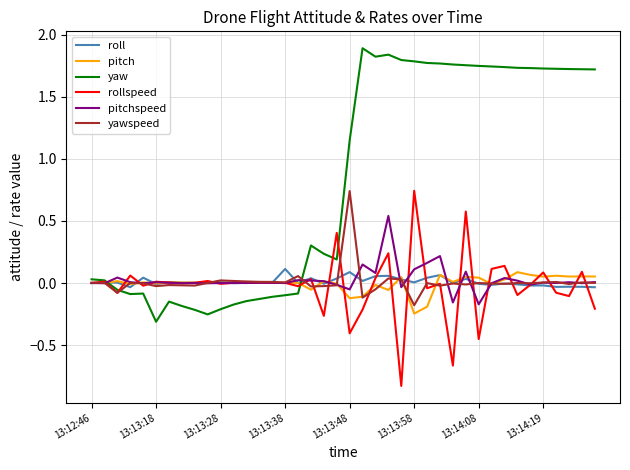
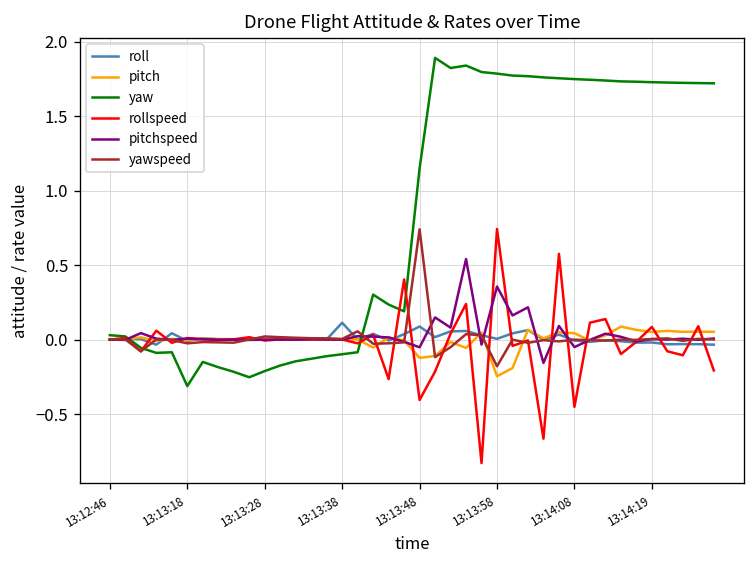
  {
    "roll": {
      "13:13:38": 0.11,
      "13:13:48": 0.09,
      "13:13:58": 0.01,
      "13:14:19": -0.02
    },
    "pitch": {
      "13:13:48": -0.12,
      "13:13:58": -0.25,
      "13:14:08": 0.04,
      "13:14:19": 0.05
    },
    "yaw": {
      "13:12:46": 0.03,
      "13:13:18": -0.31,
      "13:13:28": -0.21,
      "13:13:38": -0.10,
      "13:13:48": 1.15,
      "13:13:58": 1.79,
      "13:14:08": 1.75,
      "13:14:19": 1.73
    },
    "rollspeed": {
      "13:13:48": -0.40,
      "13:13:58": 0.74,
      "13:14:08": -0.45,
      "13:14:19": 0.09
    },
    "pitchspeed": {
      "13:13:48": -0.05,
-     "13:13:58": 0.11,
-     "13:14:08": -0.17
+     "13:13:58": 0.36,
+     "13:14:08": -0.05
    },
    "yawspeed": {
      "13:13:48": 0.74,
      "13:13:58": -0.18
    }
  }
